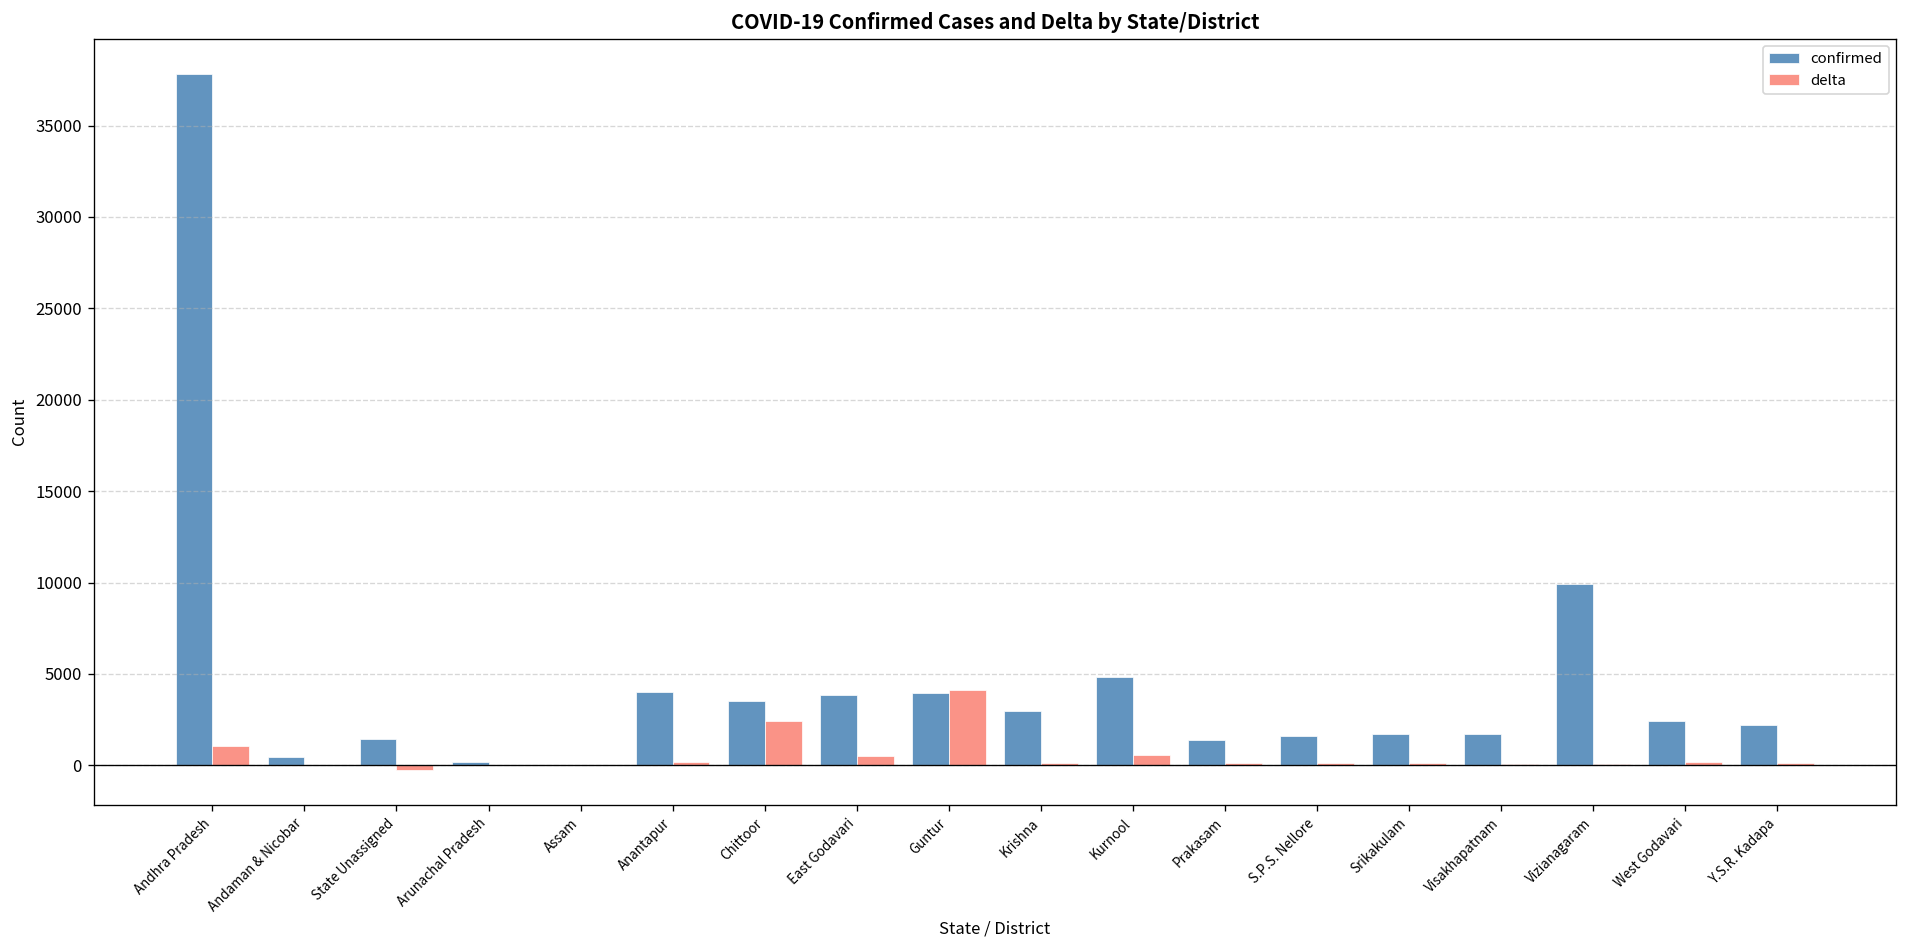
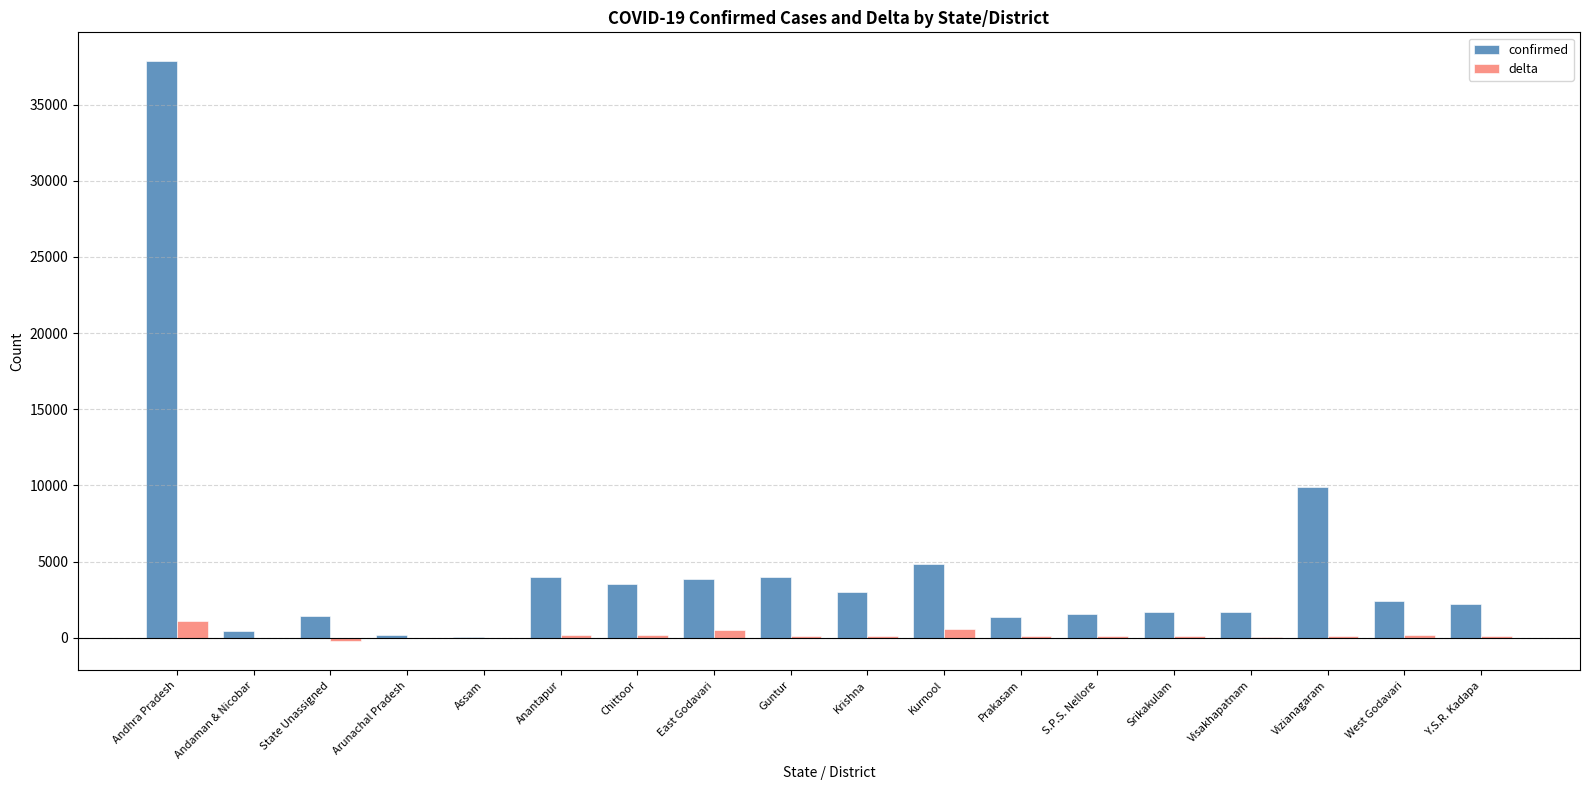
  {
    "confirmed": {
      "Andhra Pradesh": 37800,
      "Andaman & Nicobar": 500,
      "State Unassigned": 1400,
      "Arunachal Pradesh": 200,
      "Anantapur": 4000,
      "Chittoor": 3500,
      "East Godavari": 3900,
      "Guntur": 4000,
      "Krishna": 3000,
      "Kurnool": 4800,
      "Prakasam": 1400,
      "S.P.S. Nellore": 1600,
      "Srikakulam": 1700,
      "Visakhapatnam": 1700,
      "Vizianagaram": 9900,
      "West Godavari": 2400,
      "Y.S.R. Kadapa": 2200
    },
    "delta": {
      "Andhra Pradesh": 1100,
      "Andaman & Nicobar": 0,
      "State Unassigned": -200,
      "Arunachal Pradesh": 0,
      "Assam": 0,
      "Anantapur": 200,
-     "Chittoor": 2400,
+     "Chittoor": 200,
      "East Godavari": 500,
-     "Guntur": 4100,
+     "Guntur": 100,
      "Kurnool": 600,
      "West Godavari": 200
    }
  }
